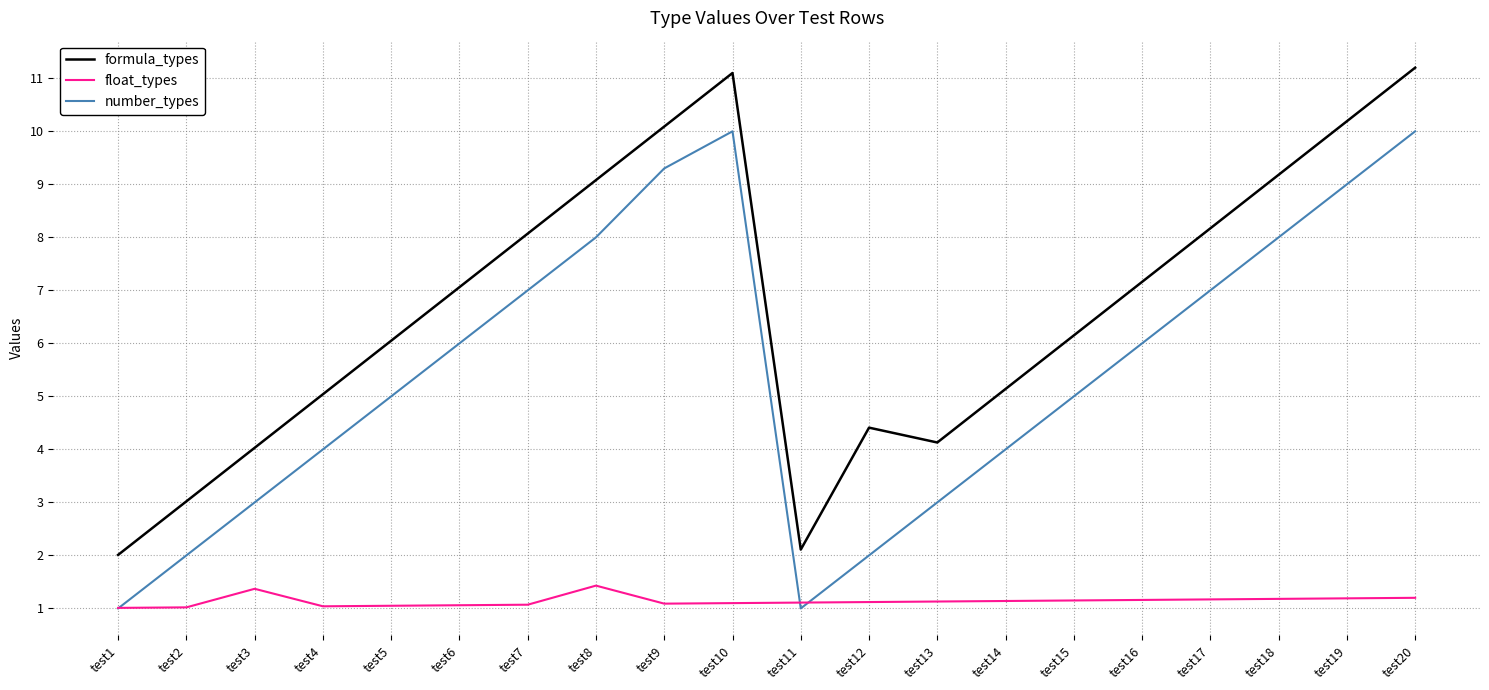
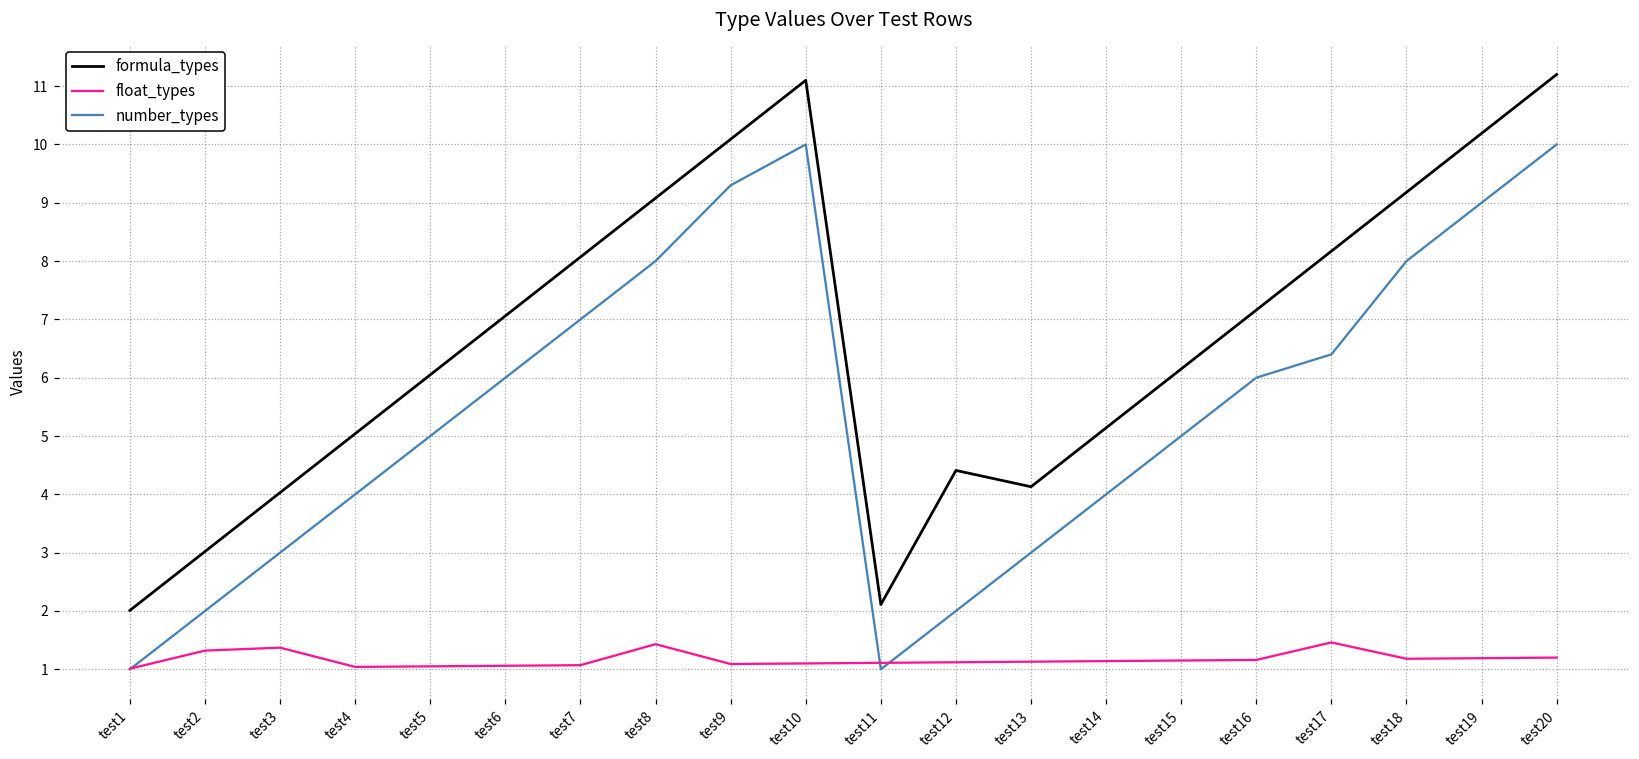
  {
    "formula_types": {
      "test1": 2.0,
      "test2": 3.0,
      "test3": 4.0,
      "test4": 5.0,
      "test5": 6.1,
      "test6": 7.1,
      "test7": 8.1,
      "test8": 9.1,
      "test9": 10.1,
      "test10": 11.1,
      "test11": 2.1,
      "test12": 4.4,
      "test13": 4.1,
      "test14": 5.1,
      "test15": 6.2,
      "test16": 7.2,
      "test17": 8.2,
      "test18": 9.2,
      "test19": 10.2,
      "test20": 11.2
    },
    "float_types": {
-     "test2": 1.0,
+     "test2": 1.3,
      "test3": 1.4,
      "test4": 1.0,
      "test5": 1.1,
      "test6": 1.1,
      "test7": 1.1,
      "test8": 1.4,
      "test9": 1.1,
      "test10": 1.1,
      "test11": 1.1,
      "test12": 1.1,
      "test13": 1.1,
      "test14": 1.1,
      "test15": 1.2,
      "test16": 1.2,
-     "test17": 1.2,
+     "test17": 1.5,
      "test18": 1.2,
      "test19": 1.2,
      "test20": 1.2
    },
    "number_types": {
      "test2": 2.0,
      "test3": 3.0,
      "test4": 4.0,
      "test5": 5.0,
      "test6": 6.0,
      "test7": 7.0,
      "test8": 8.0,
      "test9": 9.3,
      "test10": 10.0,
      "test11": 1.0,
      "test12": 2.0,
      "test13": 3.0,
      "test14": 4.0,
      "test15": 5.0,
      "test16": 6.0,
-     "test17": 7.0,
+     "test17": 6.4,
      "test18": 8.0,
      "test19": 9.0,
      "test20": 10.0
    }
  }
